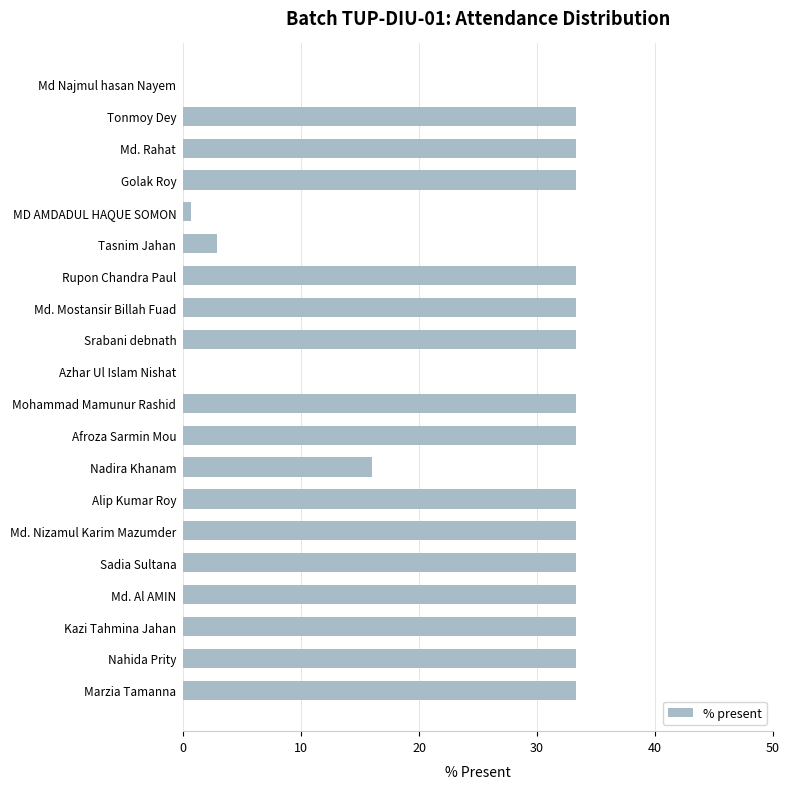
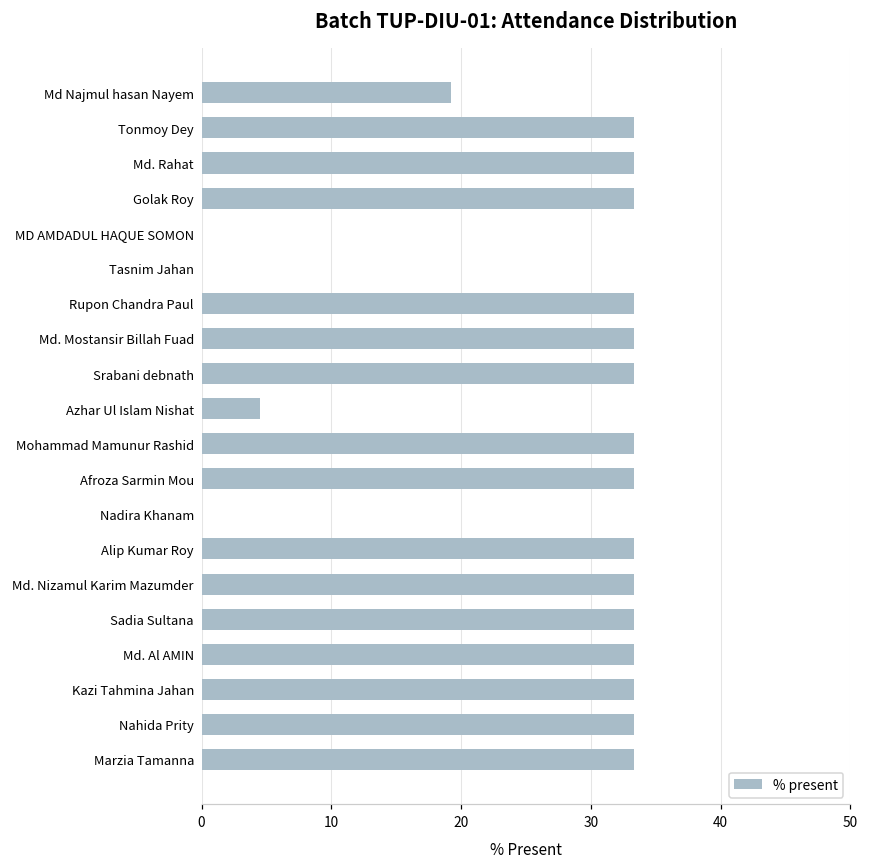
  {
-   "Md Najmul hasan Nayem": 0.0,
+   "Md Najmul hasan Nayem": 19.2,
    "Tonmoy Dey": 33.3,
    "Md. Rahat": 33.3,
    "Golak Roy": 33.3,
-   "MD AMDADUL HAQUE SOMON": 0.7,
-   "Tasnim Jahan": 2.9,
+   "MD AMDADUL HAQUE SOMON": 0.0,
+   "Tasnim Jahan": 0.0,
    "Rupon Chandra Paul": 33.3,
    "Md. Mostansir Billah Fuad": 33.3,
    "Srabani debnath": 33.3,
-   "Azhar Ul Islam Nishat": 0.0,
+   "Azhar Ul Islam Nishat": 4.5,
    "Mohammad Mamunur Rashid": 33.3,
    "Afroza Sarmin Mou": 33.3,
-   "Nadira Khanam": 16,
+   "Nadira Khanam": 0,
    "Alip Kumar Roy": 33.3,
    "Md. Nizamul Karim Mazumder": 33.3,
    "Sadia Sultana": 33.3,
    "Md. Al AMIN": 33.3,
    "Kazi Tahmina Jahan": 33.3,
    "Nahida Prity": 33.3,
    "Marzia Tamanna": 33.3
  }
